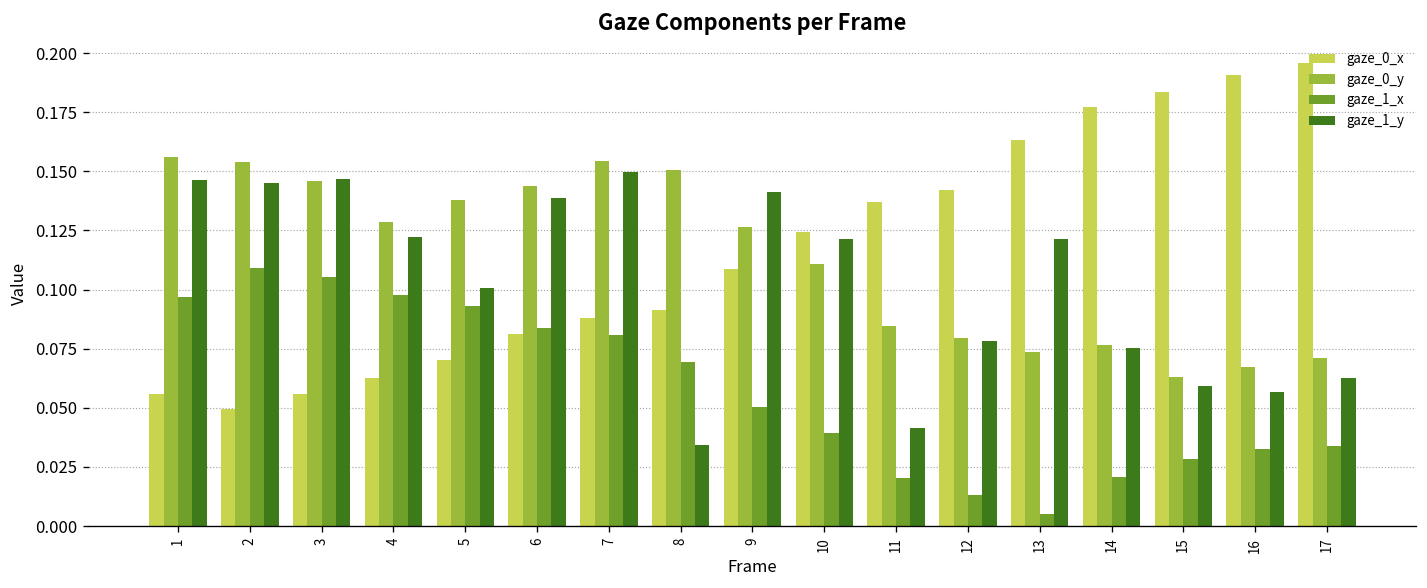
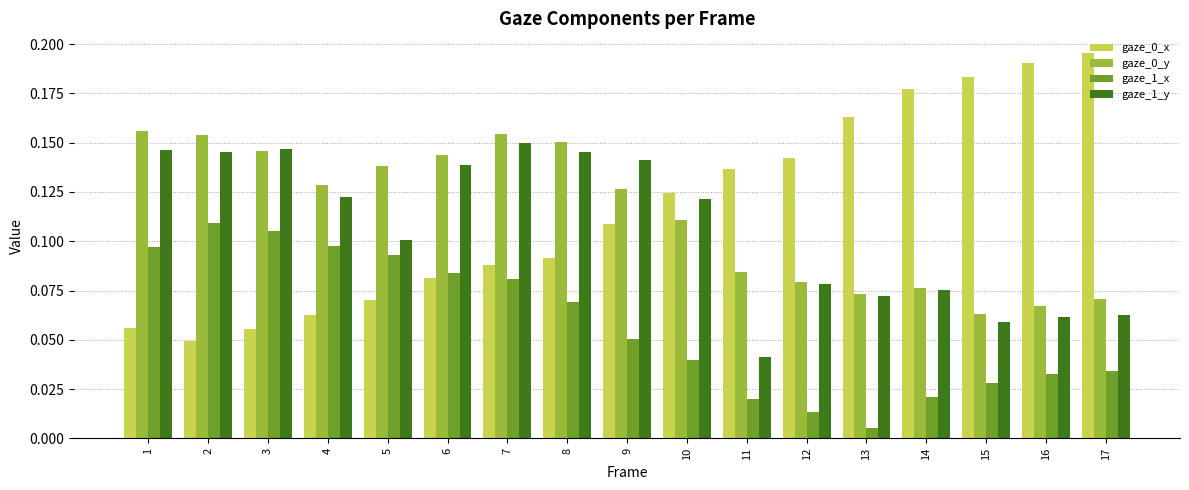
  {
    "gaze_1_y": {
      "1": 0.146,
      "2": 0.145,
      "3": 0.147,
      "4": 0.122,
      "5": 0.101,
      "6": 0.139,
      "7": 0.150,
-     "8": 0.034,
+     "8": 0.145,
      "9": 0.141,
      "10": 0.121,
      "11": 0.041,
      "12": 0.078,
-     "13": 0.121,
+     "13": 0.072,
      "14": 0.075,
      "15": 0.059,
-     "16": 0.057,
+     "16": 0.061,
      "17": 0.063
    }
  }
